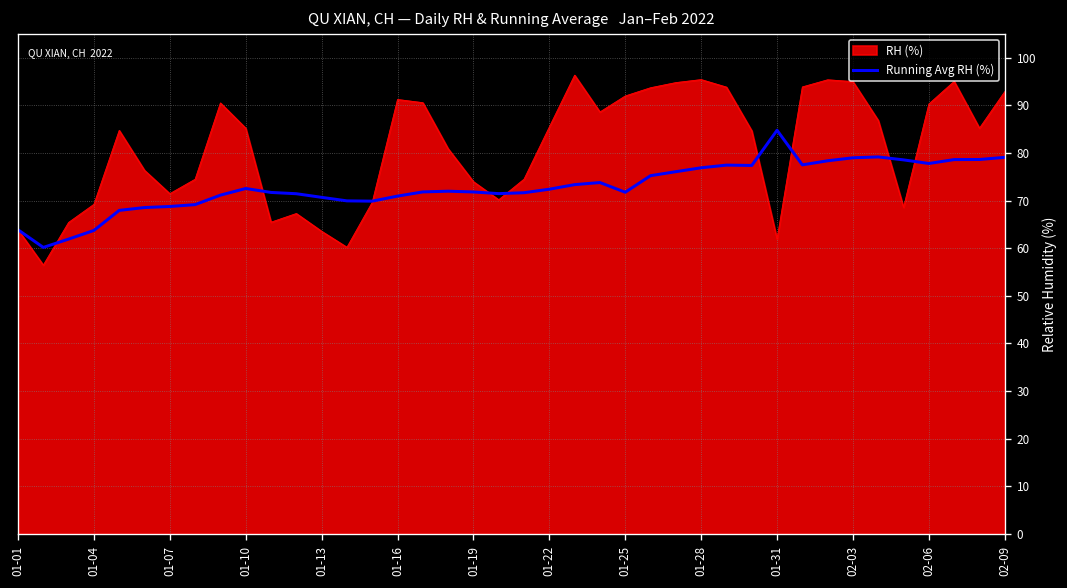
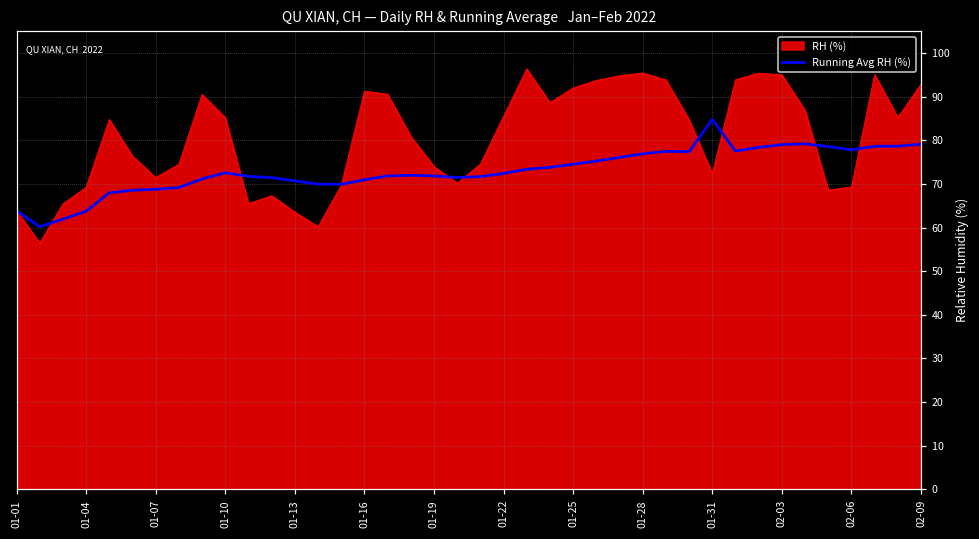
  {
    "RH (%)": {
      "01-04": 69,
      "01-07": 71,
      "01-10": 85,
      "01-13": 64,
      "01-16": 91,
      "01-19": 74,
      "01-22": 85,
      "01-25": 92,
      "01-28": 95,
-     "01-31": 62,
+     "01-31": 72,
      "02-03": 95,
-     "02-06": 90,
+     "02-06": 69,
      "02-09": 93
    },
    "Running Avg RH (%)": {
      "01-04": 64,
      "01-07": 69,
      "01-10": 73,
      "01-13": 71,
      "01-16": 71,
      "01-19": 72,
      "01-22": 72,
-     "01-25": 72,
+     "01-25": 75,
      "01-28": 77,
      "01-31": 85,
      "02-03": 79,
      "02-06": 78,
      "02-09": 79
    }
  }
